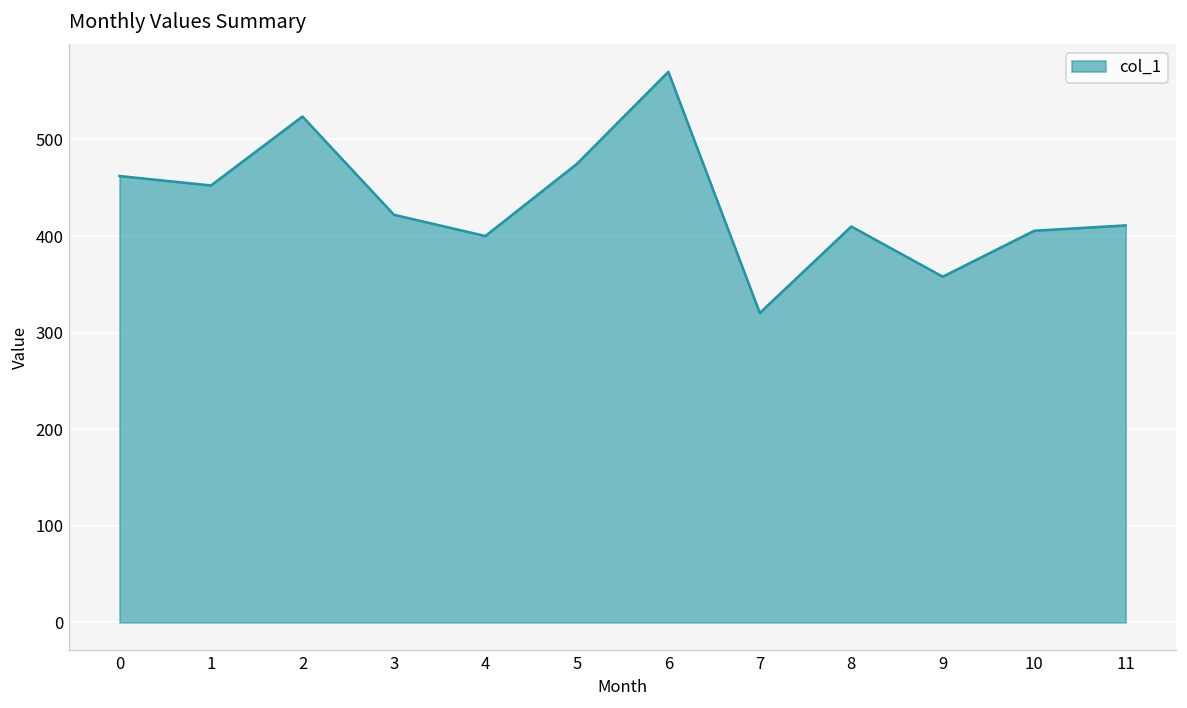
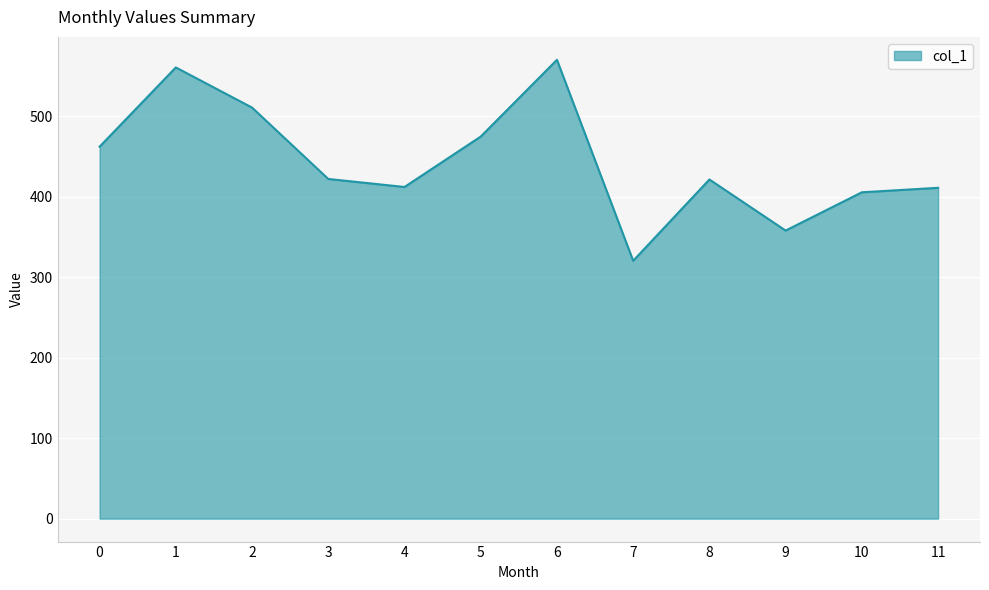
  {
    "0": 460,
-   "1": 450,
-   "2": 520,
+   "1": 560,
+   "2": 510,
    "3": 420,
-   "4": 400,
+   "4": 410,
    "5": 470,
    "6": 570,
    "7": 320,
-   "8": 410,
+   "8": 420,
    "9": 360,
    "10": 410,
    "11": 410
  }
